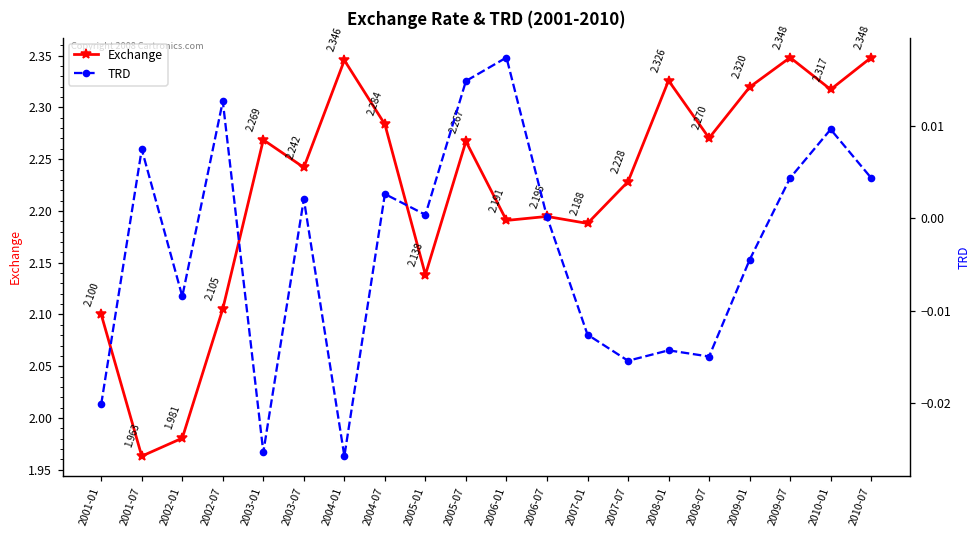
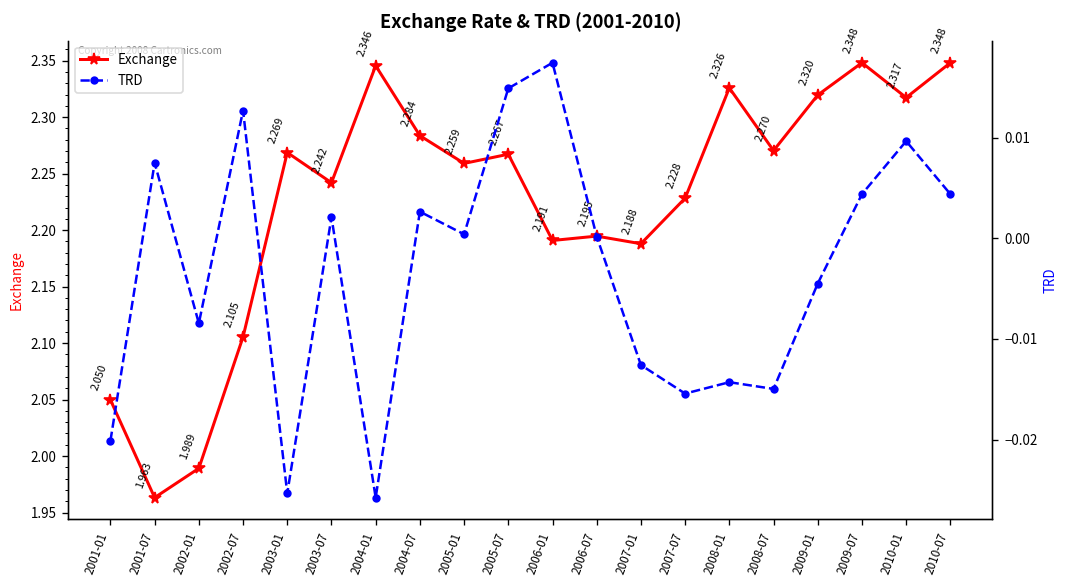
  {
    "Exchange": {
-     "2001-01": 2.100,
+     "2001-01": 2.050,
      "2001-07": 1.963,
-     "2002-01": 1.981,
+     "2002-01": 1.989,
      "2002-07": 2.105,
      "2003-01": 2.269,
      "2003-07": 2.242,
      "2004-01": 2.346,
      "2004-07": 2.284,
-     "2005-01": 2.138,
+     "2005-01": 2.259,
      "2005-07": 2.267,
      "2006-01": 2.191,
      "2006-07": 2.195,
      "2007-01": 2.188,
      "2007-07": 2.228,
      "2008-01": 2.326,
      "2008-07": 2.270,
      "2009-01": 2.320,
      "2009-07": 2.348,
      "2010-01": 2.317,
      "2010-07": 2.348
    }
  }
